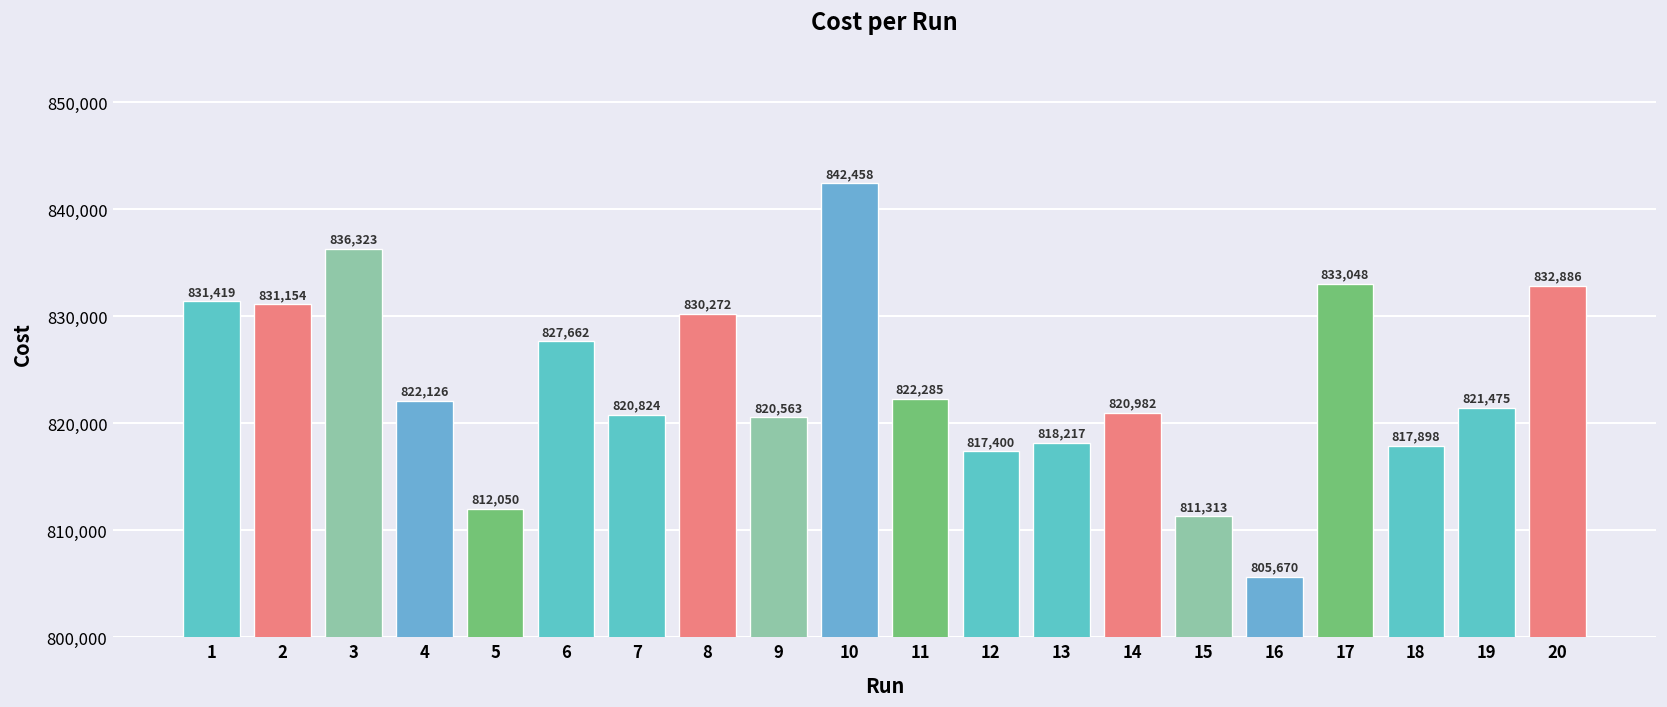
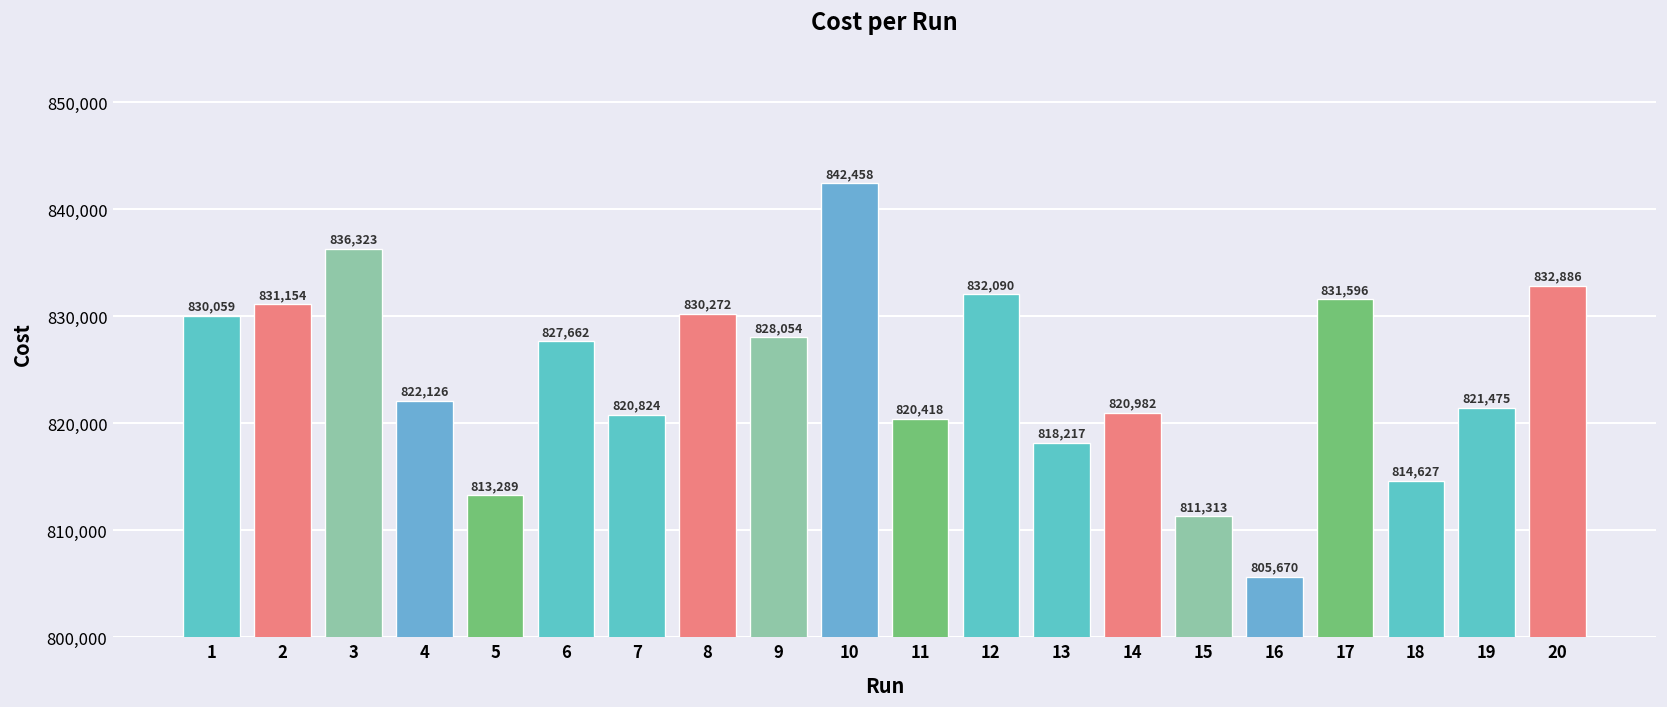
  {
-   "1": "831,419",
+   "1": "830,059",
    "2": "831,154",
    "3": "836,323",
    "4": "822,126",
-   "5": "812,050",
+   "5": "813,289",
    "6": "827,662",
    "7": "820,824",
    "8": "830,272",
-   "9": "820,563",
+   "9": "828,054",
    "10": "842,458",
-   "11": "822,285",
-   "12": "817,400",
+   "11": "820,418",
+   "12": "832,090",
    "13": "818,217",
    "14": "820,982",
    "15": "811,313",
    "16": "805,670",
-   "17": "833,048",
-   "18": "817,898",
+   "17": "831,596",
+   "18": "814,627",
    "19": "821,475",
    "20": "832,886"
  }
